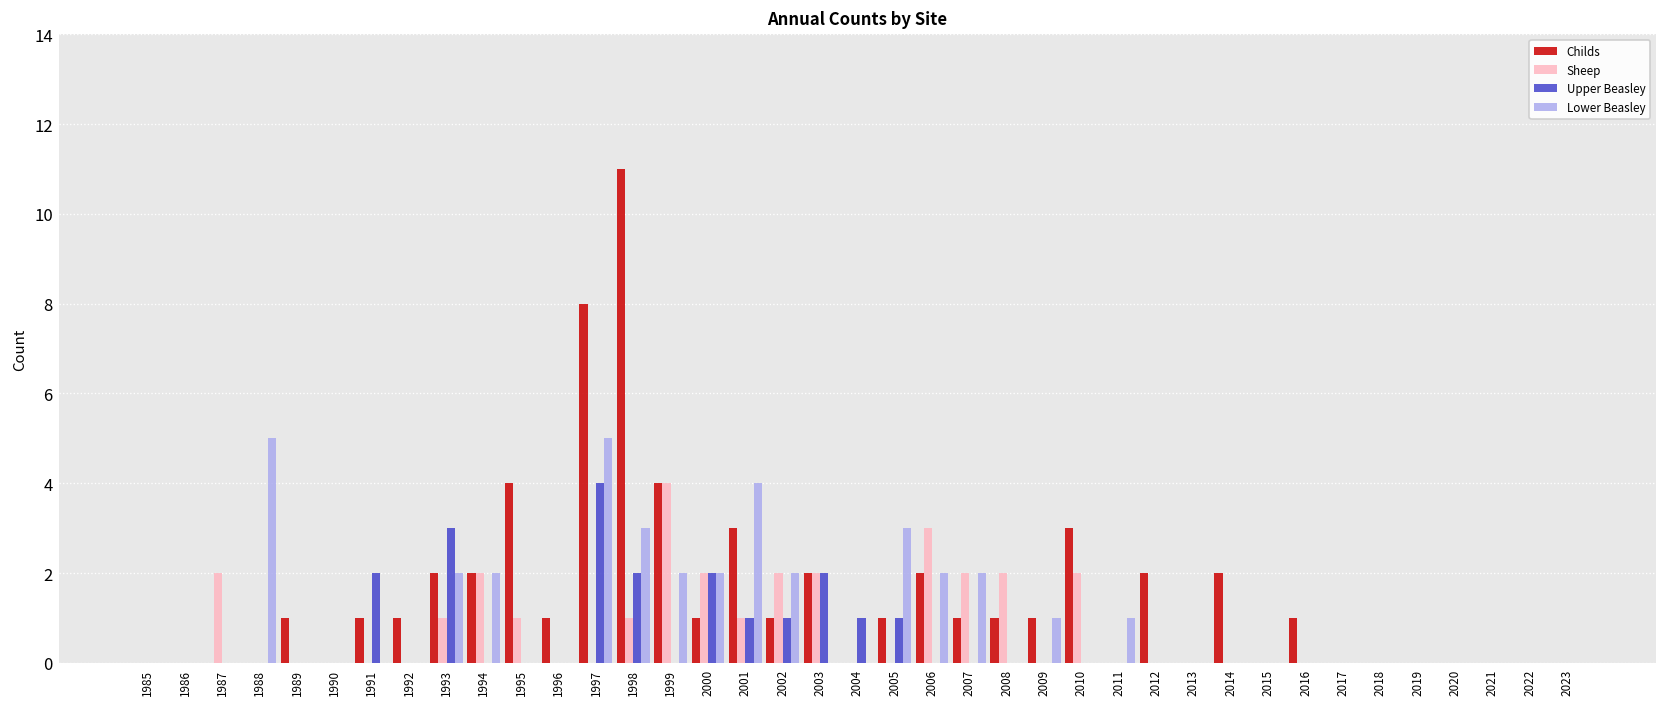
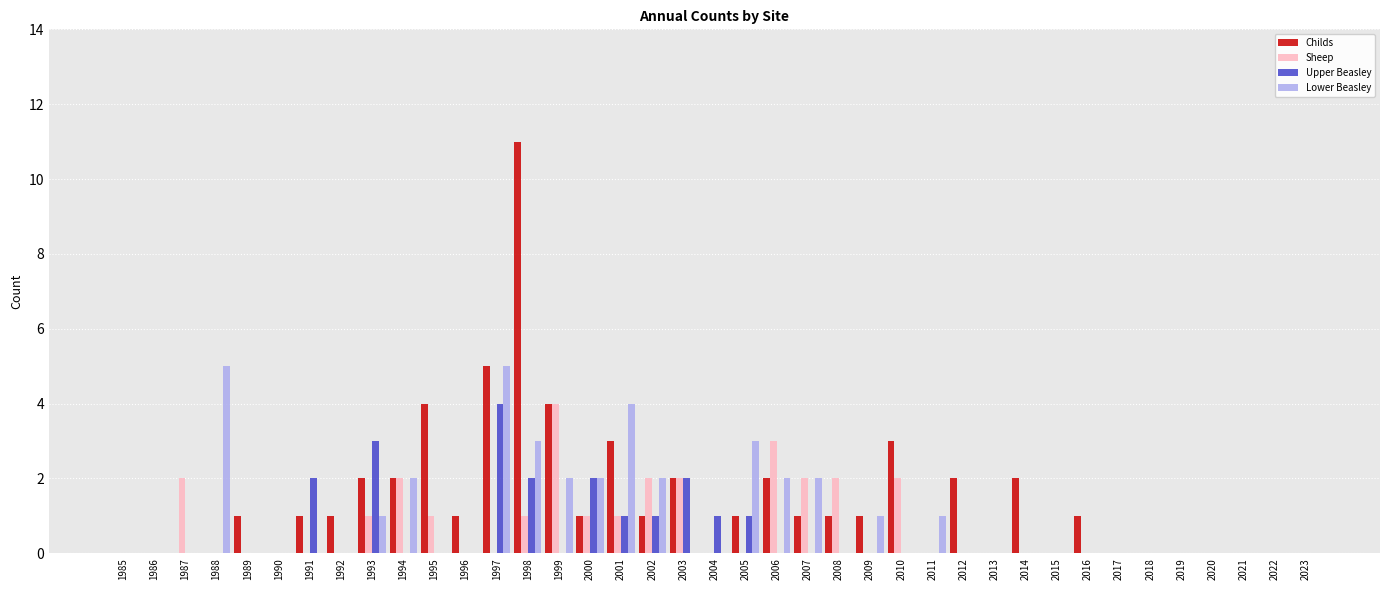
  {
    "Childs": {
      "1985": 0,
      "1986": 0,
      "1987": 0,
      "1988": 0,
      "1989": 1,
      "1990": 0,
      "1991": 1,
      "1992": 1,
      "1993": 2,
      "1994": 2,
      "1995": 4,
      "1996": 1,
-     "1997": 8,
+     "1997": 5,
      "1998": 11,
      "1999": 4,
      "2000": 1,
      "2001": 3,
      "2002": 1,
      "2003": 2,
      "2004": 0,
      "2005": 1,
      "2006": 2,
      "2007": 1,
      "2008": 1,
      "2009": 1,
      "2010": 3,
      "2011": 0,
      "2012": 2,
      "2013": 0,
      "2014": 2,
      "2015": 0,
      "2016": 1,
      "2017": 0,
      "2018": 0,
      "2019": 0,
      "2020": 0,
      "2021": 0,
      "2022": 0,
      "2023": 0
    },
    "Sheep": {
      "1985": 0,
      "1986": 0,
      "1987": 2,
      "1988": 0,
      "1989": 0,
      "1990": 0,
      "1991": 0,
      "1992": 0,
      "1993": 1,
      "1994": 2,
      "1995": 1,
      "1996": 0,
      "1997": 0,
      "1998": 1,
      "1999": 4,
-     "2000": 2,
+     "2000": 1,
      "2001": 1,
      "2002": 2,
      "2003": 2,
      "2004": 0,
      "2005": 0,
      "2006": 3,
      "2007": 2,
      "2008": 2,
      "2009": 0,
      "2010": 2,
      "2011": 0,
      "2012": 0,
      "2013": 0,
      "2014": 0,
      "2015": 0,
      "2016": 0,
      "2017": 0,
      "2018": 0,
      "2019": 0,
      "2020": 0,
      "2021": 0,
      "2022": 0,
      "2023": 0
    },
    "Upper Beasley": {
      "1985": 0,
      "1986": 0,
      "1987": 0,
      "1988": 0,
      "1989": 0,
      "1990": 0,
      "1991": 2,
      "1992": 0,
      "1993": 3,
      "1994": 0,
      "1995": 0,
      "1996": 0,
      "1997": 4,
      "1998": 2,
      "1999": 0,
      "2000": 2,
      "2001": 1,
      "2002": 1,
      "2003": 2,
      "2004": 1,
      "2005": 1,
      "2006": 0,
      "2007": 0,
      "2008": 0,
      "2009": 0,
      "2010": 0,
      "2011": 0,
      "2012": 0,
      "2013": 0,
      "2014": 0,
      "2015": 0,
      "2016": 0,
      "2017": 0,
      "2018": 0,
      "2019": 0,
      "2020": 0,
      "2021": 0,
      "2022": 0,
      "2023": 0
    },
    "Lower Beasley": {
      "1985": 0,
      "1986": 0,
      "1987": 0,
      "1988": 5,
      "1989": 0,
      "1990": 0,
      "1991": 0,
      "1992": 0,
-     "1993": 2,
+     "1993": 1,
      "1994": 2,
      "1995": 0,
      "1996": 0,
      "1997": 5,
      "1998": 3,
      "1999": 2,
      "2000": 2,
      "2001": 4,
      "2002": 2,
      "2003": 0,
      "2004": 0,
      "2005": 3,
      "2006": 2,
      "2007": 2,
      "2008": 0,
      "2009": 1,
      "2010": 0,
      "2011": 1,
      "2012": 0,
      "2013": 0,
      "2014": 0,
      "2015": 0,
      "2016": 0,
      "2017": 0,
      "2018": 0,
      "2019": 0,
      "2020": 0,
      "2021": 0,
      "2022": 0,
      "2023": 0
    }
  }
